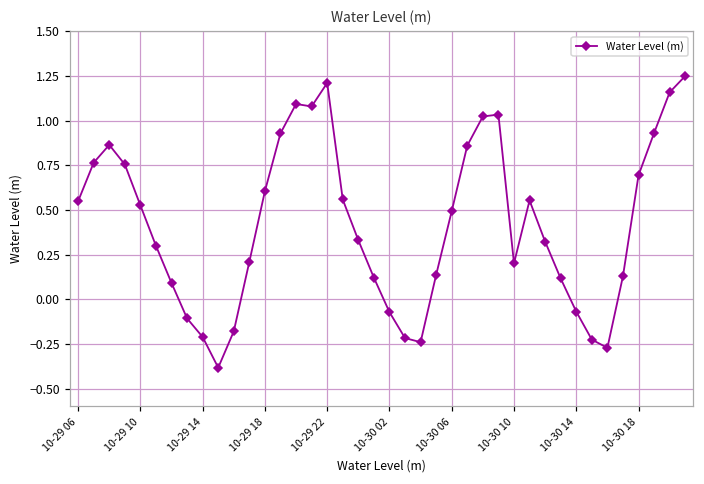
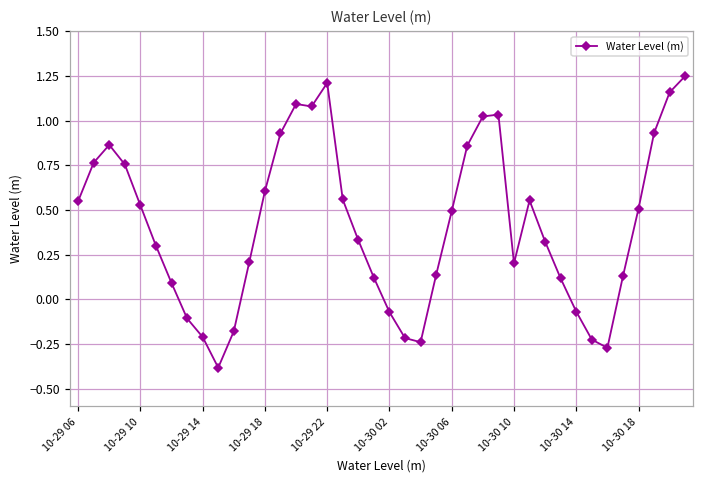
  {
    "10-29 06": 0.55,
    "10-29 10": 0.53,
    "10-29 14": -0.21,
    "10-29 18": 0.60,
    "10-29 22": 1.21,
    "10-30 02": -0.07,
    "10-30 06": 0.49,
    "10-30 10": 0.20,
    "10-30 14": -0.07,
-   "10-30 18": 0.69
+   "10-30 18": 0.51
  }
